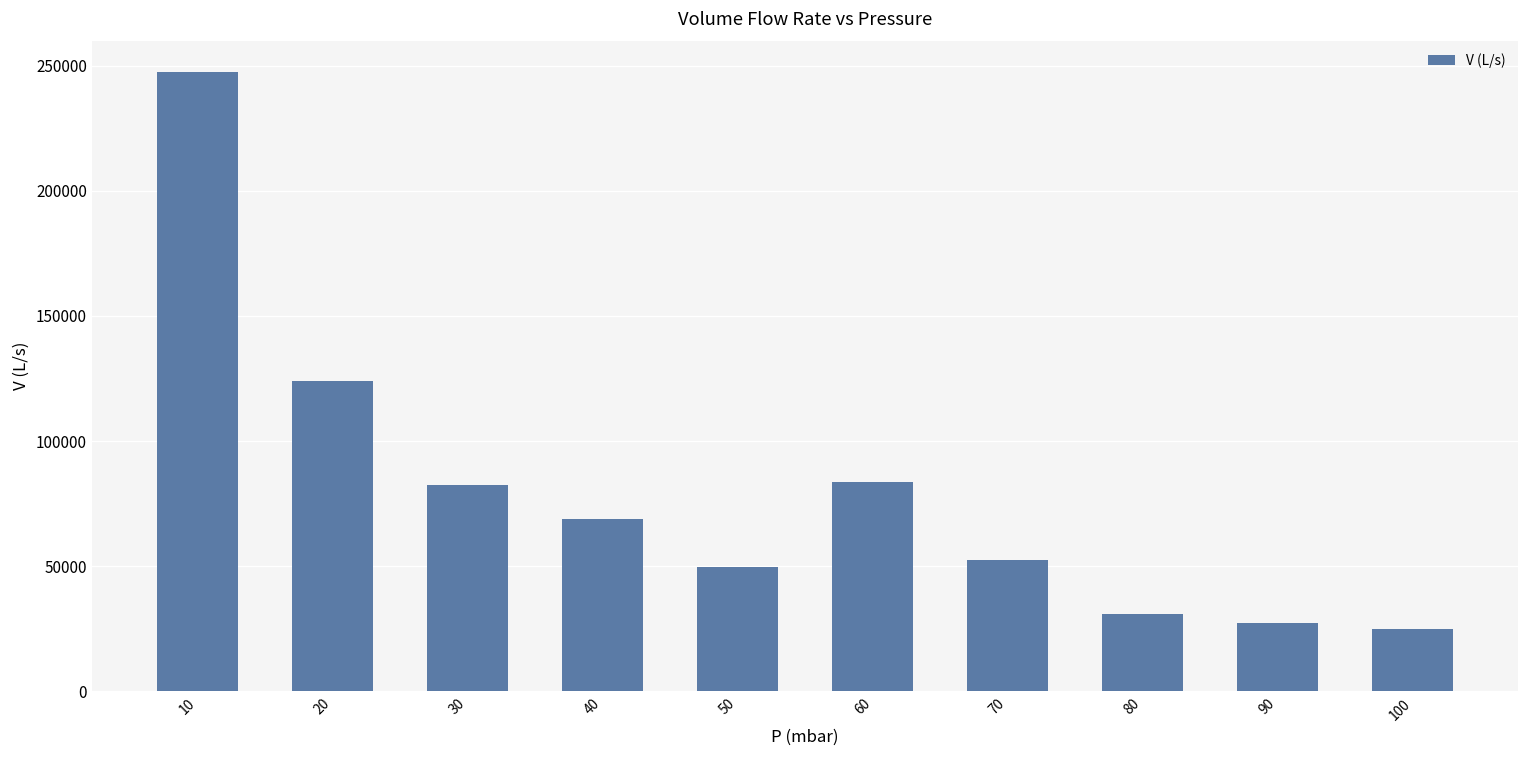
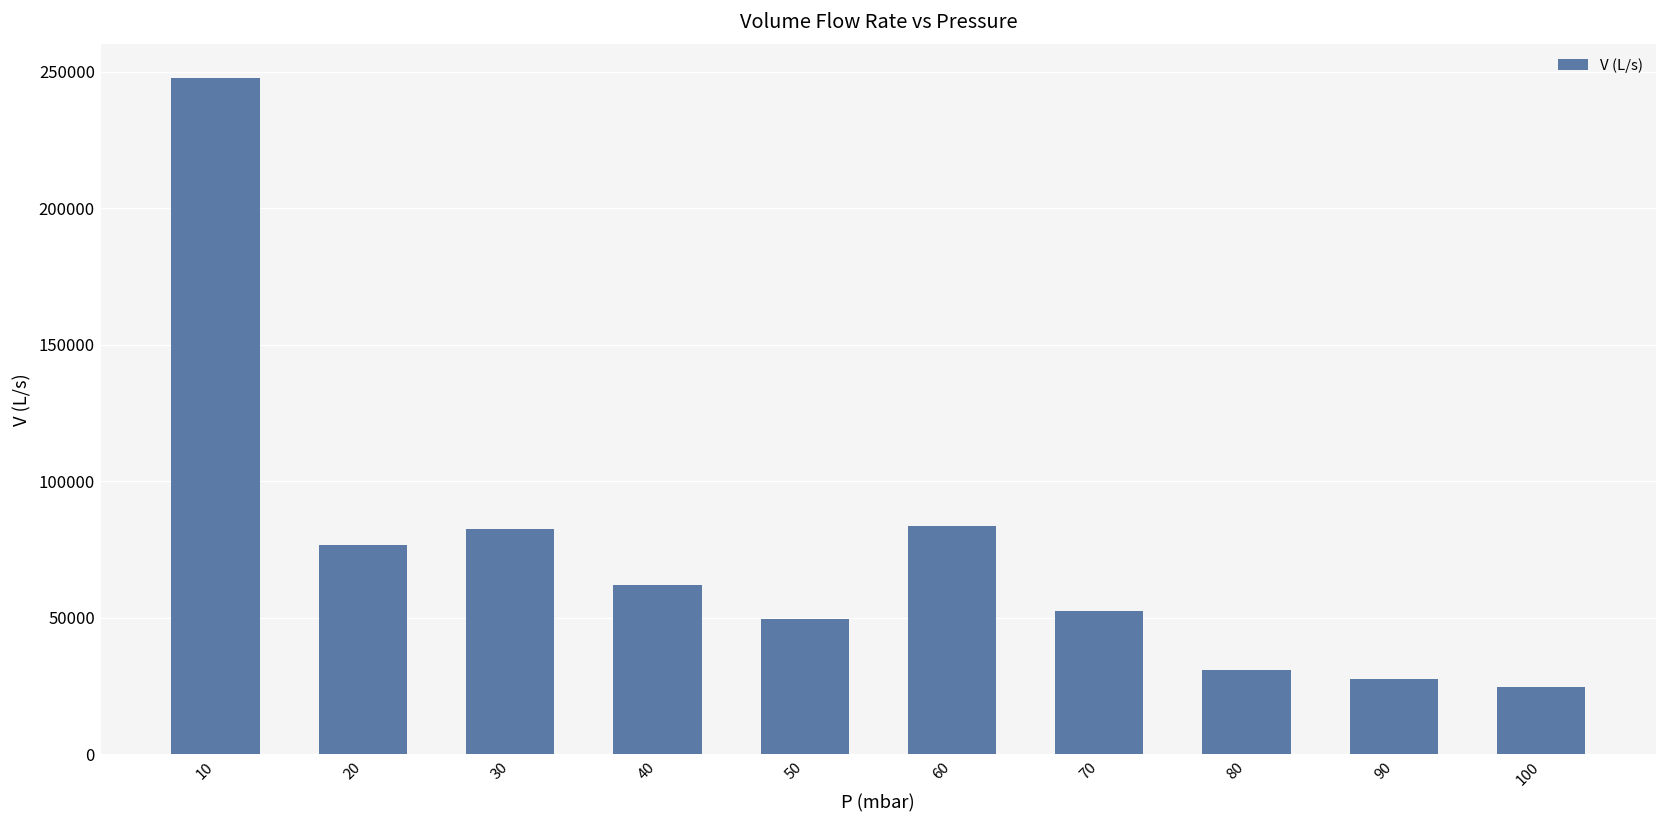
  {
    "10": 248000,
-   "20": 124000,
+   "20": 77000,
    "30": 83000,
-   "40": 69000,
+   "40": 62000,
    "50": 50000,
    "60": 83000,
    "70": 53000,
    "80": 31000,
    "90": 28000,
    "100": 25000
  }
